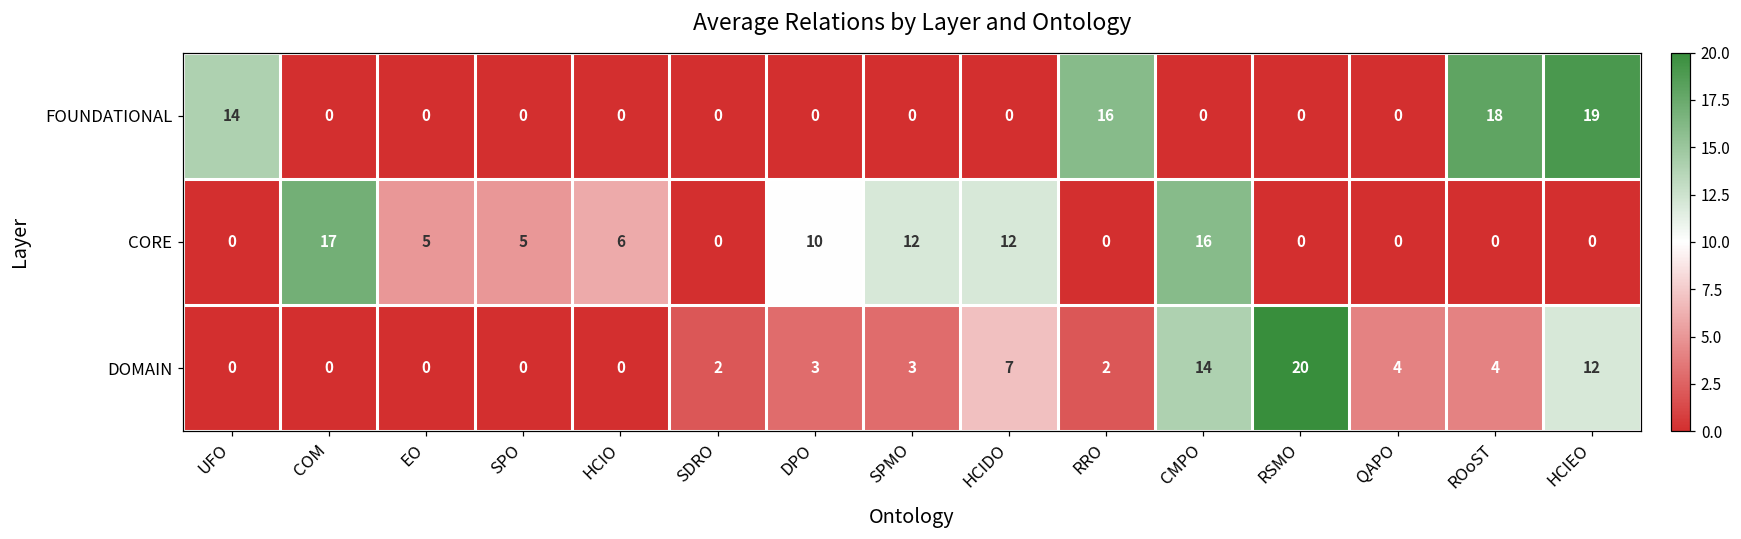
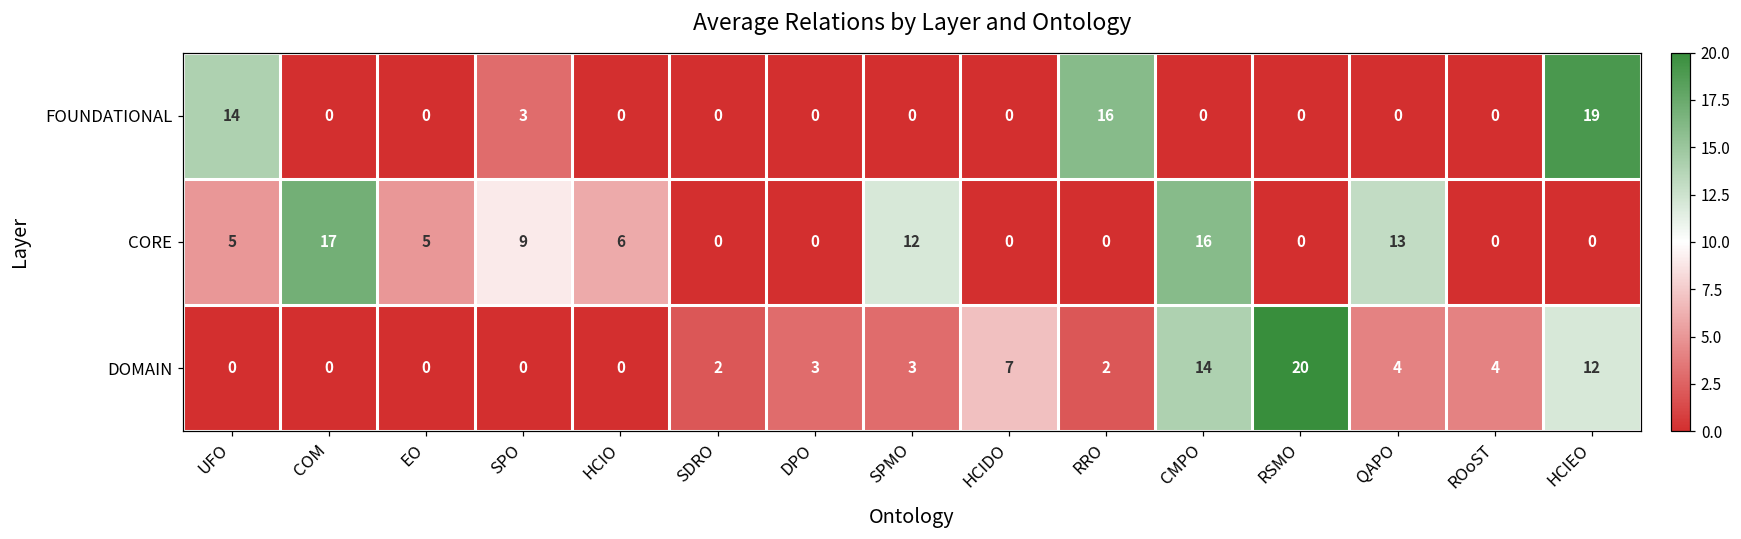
  {
    "FOUNDATIONAL": {
      "UFO": 14,
      "COM": 0,
      "EO": 0,
-     "SPO": 0,
+     "SPO": 3,
      "HCIO": 0,
      "SDRO": 0,
      "DPO": 0,
      "SPMO": 0,
      "HCIDO": 0,
      "RRO": 16,
      "CMPO": 0,
      "RSMO": 0,
      "QAPO": 0,
-     "ROoST": 18,
+     "ROoST": 0,
      "HCIEO": 19
    },
    "CORE": {
-     "UFO": 0,
+     "UFO": 5,
      "COM": 17,
      "EO": 5,
-     "SPO": 5,
+     "SPO": 9,
      "HCIO": 6,
      "SDRO": 0,
-     "DPO": 10,
+     "DPO": 0,
      "SPMO": 12,
-     "HCIDO": 12,
+     "HCIDO": 0,
      "RRO": 0,
      "CMPO": 16,
      "RSMO": 0,
-     "QAPO": 0,
+     "QAPO": 13,
      "ROoST": 0,
      "HCIEO": 0
    },
    "DOMAIN": {
      "UFO": 0,
      "COM": 0,
      "EO": 0,
      "SPO": 0,
      "HCIO": 0,
      "SDRO": 2,
      "DPO": 3,
      "SPMO": 3,
      "HCIDO": 7,
      "RRO": 2,
      "CMPO": 14,
      "RSMO": 20,
      "QAPO": 4,
      "ROoST": 4,
      "HCIEO": 12
    }
  }
